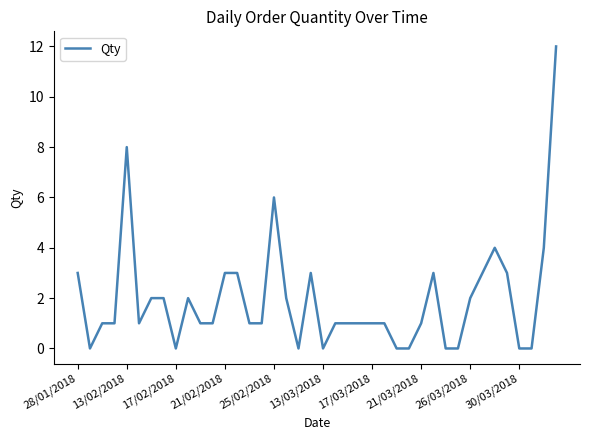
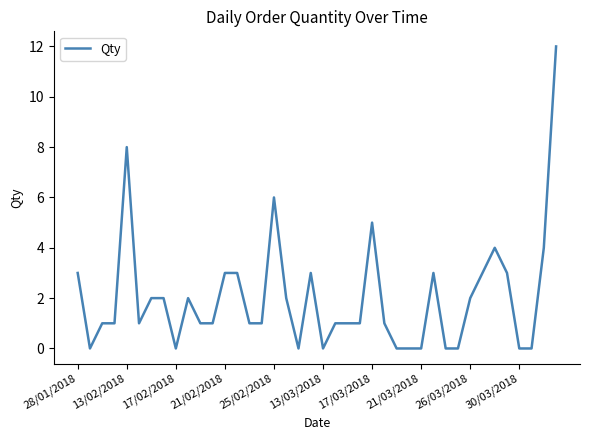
  {
    "28/01/2018": 3,
    "13/02/2018": 8,
    "17/02/2018": 0,
    "21/02/2018": 3,
    "25/02/2018": 6,
    "13/03/2018": 0,
-   "17/03/2018": 1,
-   "21/03/2018": 1,
+   "17/03/2018": 5,
+   "21/03/2018": 0,
    "26/03/2018": 2,
    "30/03/2018": 0
  }
